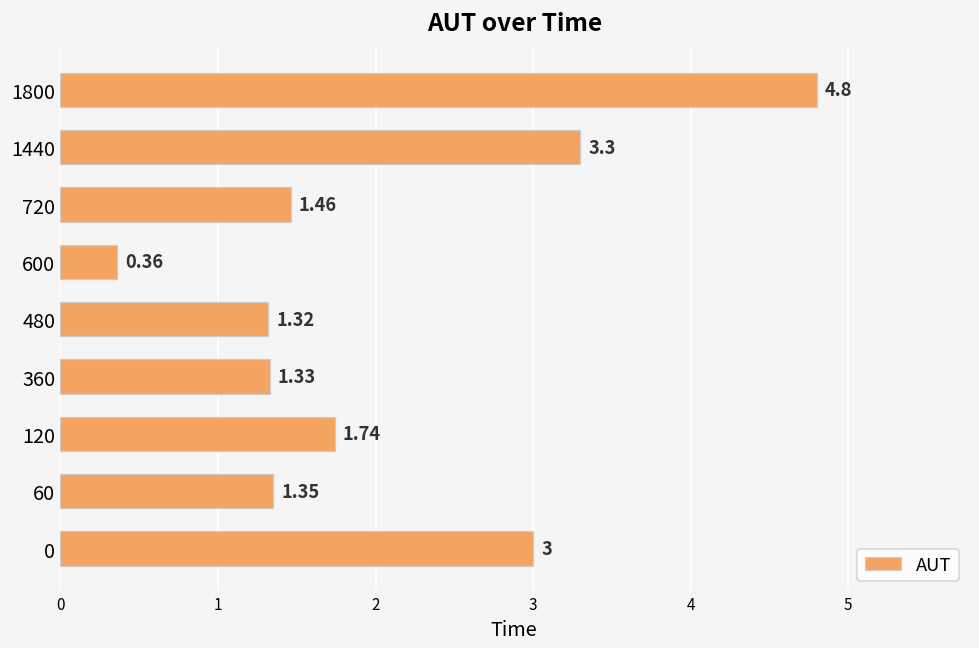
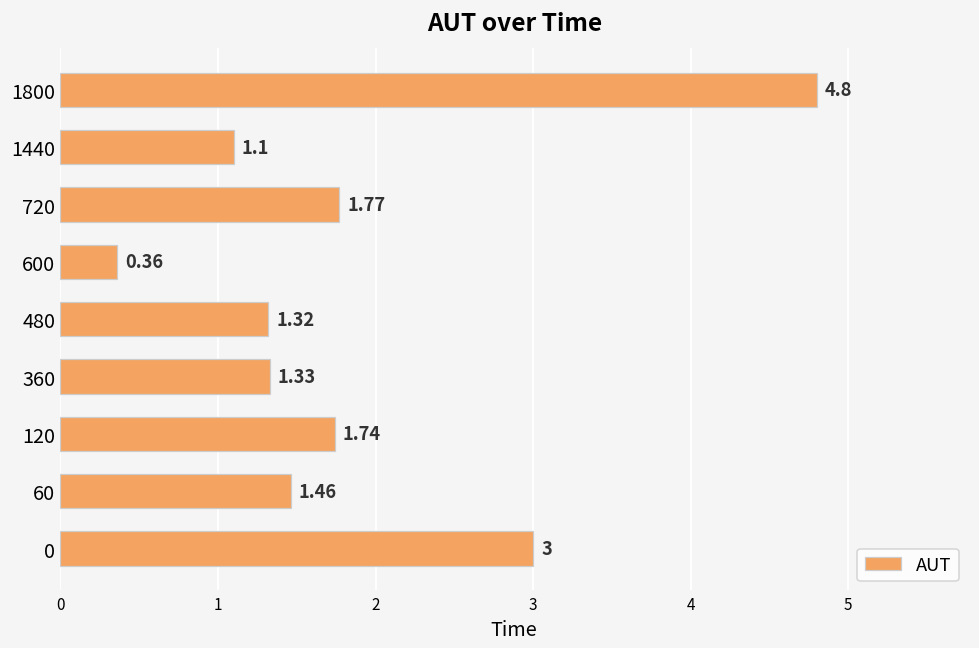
  {
    "1800": 4.8,
-   "1440": 3.3,
-   "720": 1.46,
+   "1440": 1.1,
+   "720": 1.77,
    "600": 0.36,
    "480": 1.32,
    "360": 1.33,
    "120": 1.74,
-   "60": 1.35,
+   "60": 1.46,
    "0": 3
  }
